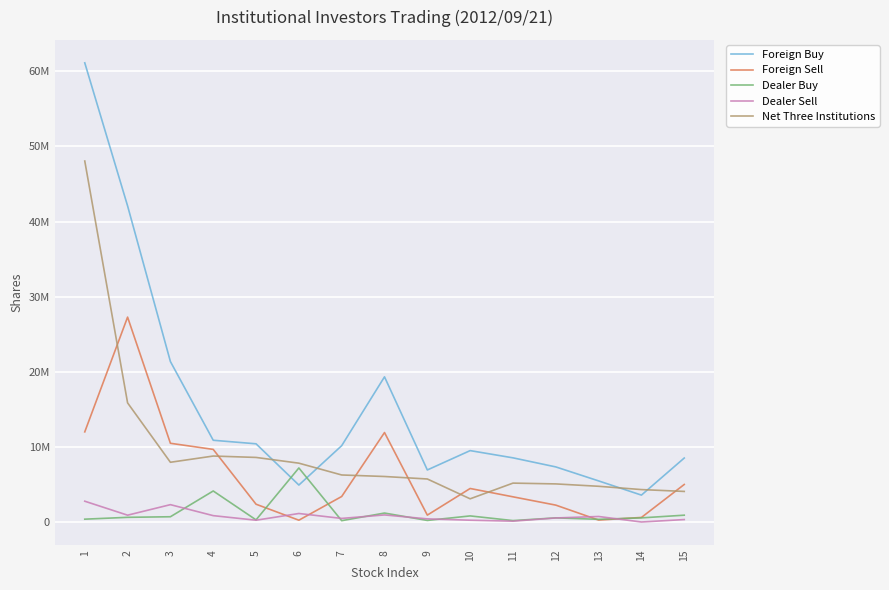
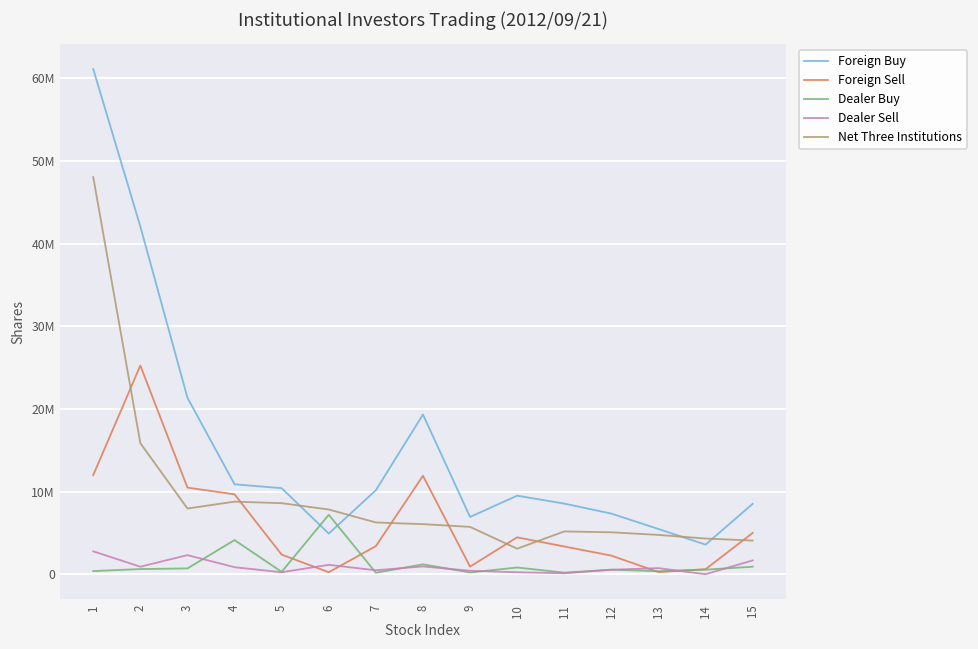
  {
    "Foreign Buy": {
      "1": 61000000,
      "2": 42000000,
      "3": 21000000,
      "4": 11000000,
      "5": 10000000,
      "6": 5000000,
      "7": 10000000,
      "8": 19000000,
      "9": 7000000,
      "10": 10000000,
      "11": 9000000,
      "12": 7000000,
      "13": 5000000,
      "14": 4000000,
      "15": 9000000
    },
    "Foreign Sell": {
      "1": 12000000,
-     "2": 27000000,
+     "2": 25000000,
      "3": 10000000,
      "4": 10000000,
      "5": 2000000,
      "6": 0,
      "7": 3000000,
      "8": 12000000,
      "9": 1000000,
      "10": 4000000,
      "11": 3000000,
      "12": 2000000,
      "15": 5000000
    },
    "Dealer Buy": {
      "1": 0,
      "3": 1000000,
      "4": 4000000,
      "6": 7000000,
      "10": 1000000,
      "15": 1000000
    },
    "Dealer Sell": {
      "1": 3000000,
      "3": 2000000,
      "4": 1000000,
      "6": 1000000,
      "10": 0,
      "13": 1000000,
      "14": 0,
-     "15": 0
+     "15": 2000000
    },
    "Net Three Institutions": {
      "1": 48000000,
      "2": 16000000,
      "3": 8000000,
      "4": 9000000,
      "5": 9000000,
      "6": 8000000,
      "7": 6000000,
      "8": 6000000,
      "9": 6000000,
      "10": 3000000,
      "11": 5000000,
      "12": 5000000,
      "13": 5000000,
      "14": 4000000,
      "15": 4000000
    }
  }
